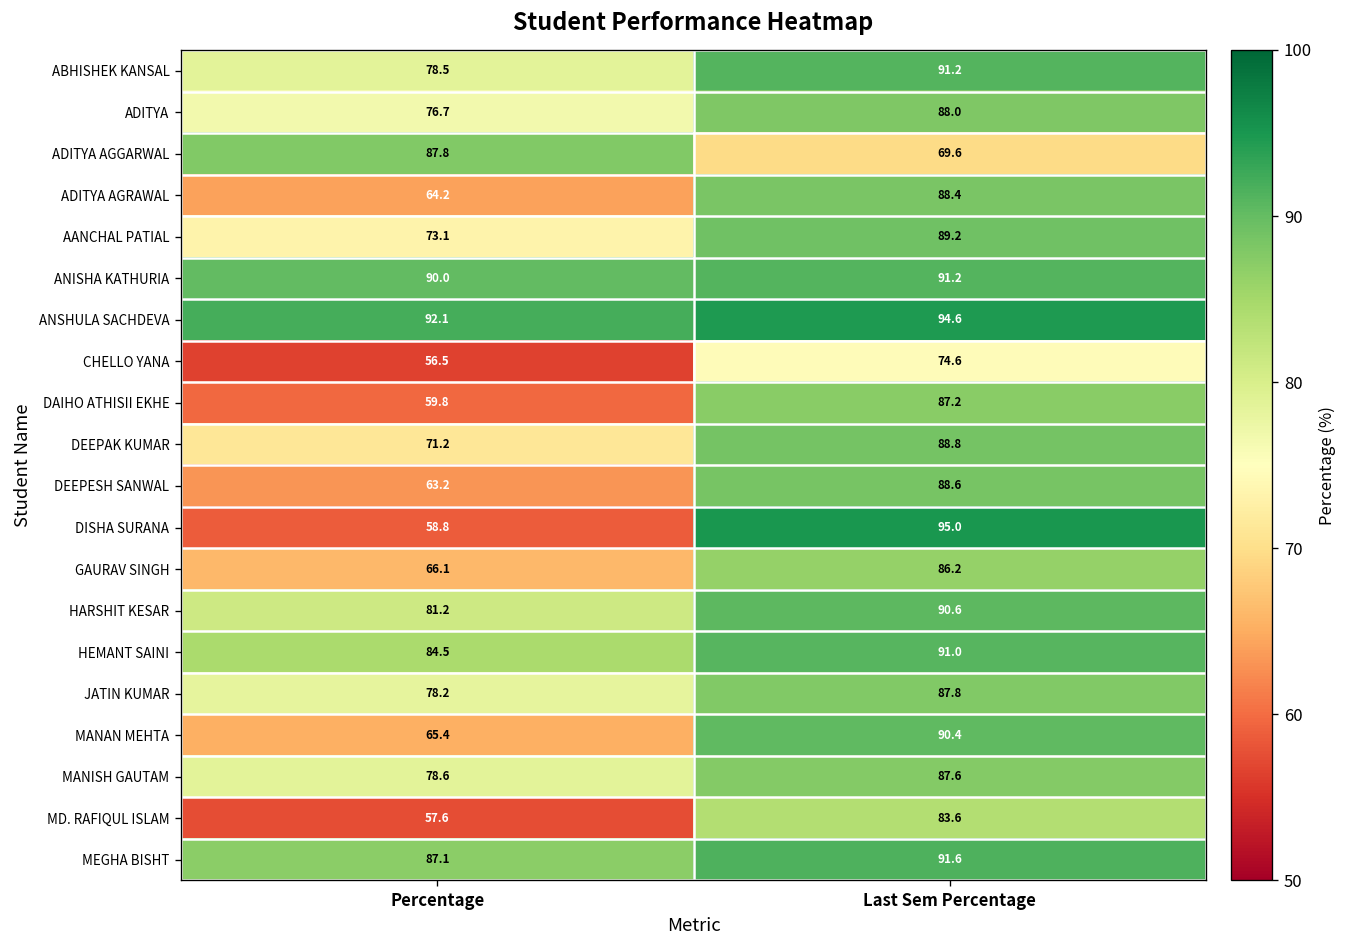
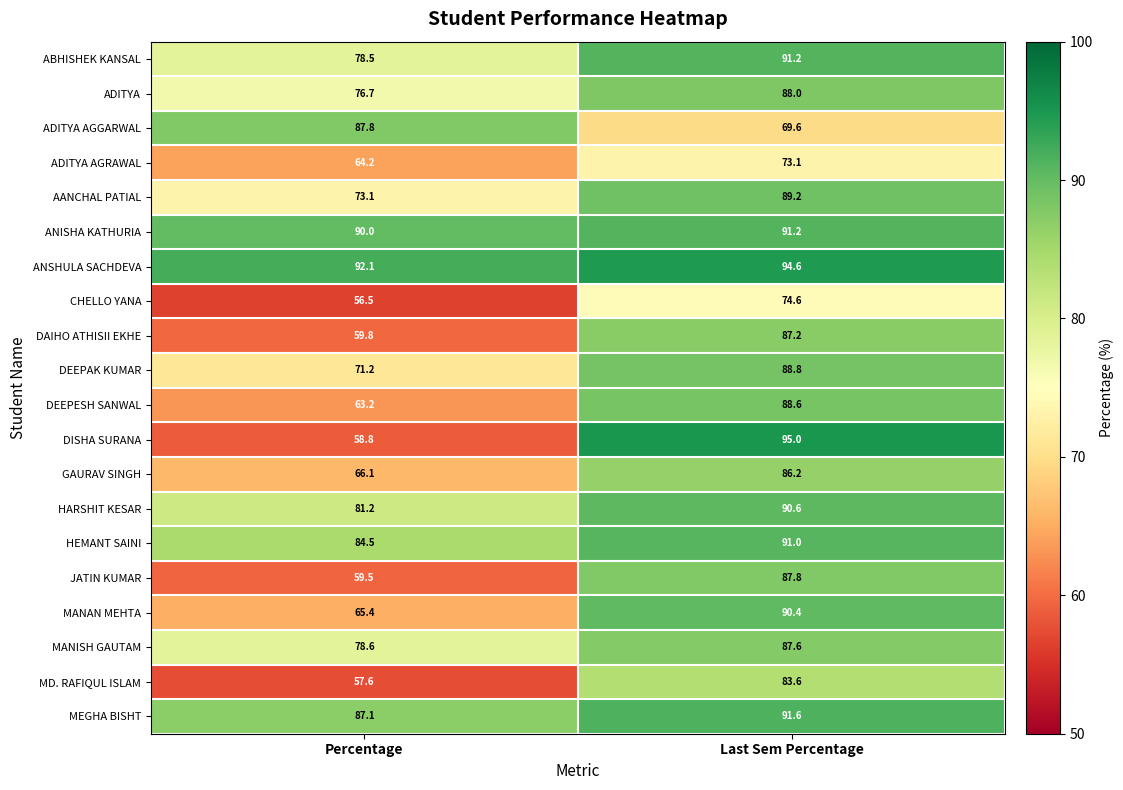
  {
    "ABHISHEK KANSAL": {
      "Percentage": 78.5,
      "Last Sem Percentage": 91.2
    },
    "ADITYA": {
      "Percentage": 76.7,
      "Last Sem Percentage": 88.0
    },
    "ADITYA AGGARWAL": {
      "Percentage": 87.8,
      "Last Sem Percentage": 69.6
    },
    "ADITYA AGRAWAL": {
      "Percentage": 64.2,
-     "Last Sem Percentage": 88.4
+     "Last Sem Percentage": 73.1
    },
    "AANCHAL PATIAL": {
      "Percentage": 73.1,
      "Last Sem Percentage": 89.2
    },
    "ANISHA KATHURIA": {
      "Percentage": 90.0,
      "Last Sem Percentage": 91.2
    },
    "ANSHULA SACHDEVA": {
      "Percentage": 92.1,
      "Last Sem Percentage": 94.6
    },
    "CHELLO YANA": {
      "Percentage": 56.5,
      "Last Sem Percentage": 74.6
    },
    "DAIHO ATHISII EKHE": {
      "Percentage": 59.8,
      "Last Sem Percentage": 87.2
    },
    "DEEPAK KUMAR": {
      "Percentage": 71.2,
      "Last Sem Percentage": 88.8
    },
    "DEEPESH SANWAL": {
      "Percentage": 63.2,
      "Last Sem Percentage": 88.6
    },
    "DISHA SURANA": {
      "Percentage": 58.8,
      "Last Sem Percentage": 95.0
    },
    "GAURAV SINGH": {
      "Percentage": 66.1,
      "Last Sem Percentage": 86.2
    },
    "HARSHIT KESAR": {
      "Percentage": 81.2,
      "Last Sem Percentage": 90.6
    },
    "HEMANT SAINI": {
      "Percentage": 84.5,
      "Last Sem Percentage": 91.0
    },
    "JATIN KUMAR": {
-     "Percentage": 78.2,
+     "Percentage": 59.5,
      "Last Sem Percentage": 87.8
    },
    "MANAN MEHTA": {
      "Percentage": 65.4,
      "Last Sem Percentage": 90.4
    },
    "MANISH GAUTAM": {
      "Percentage": 78.6,
      "Last Sem Percentage": 87.6
    },
    "MD. RAFIQUL ISLAM": {
      "Percentage": 57.6,
      "Last Sem Percentage": 83.6
    },
    "MEGHA BISHT": {
      "Percentage": 87.1,
      "Last Sem Percentage": 91.6
    }
  }
